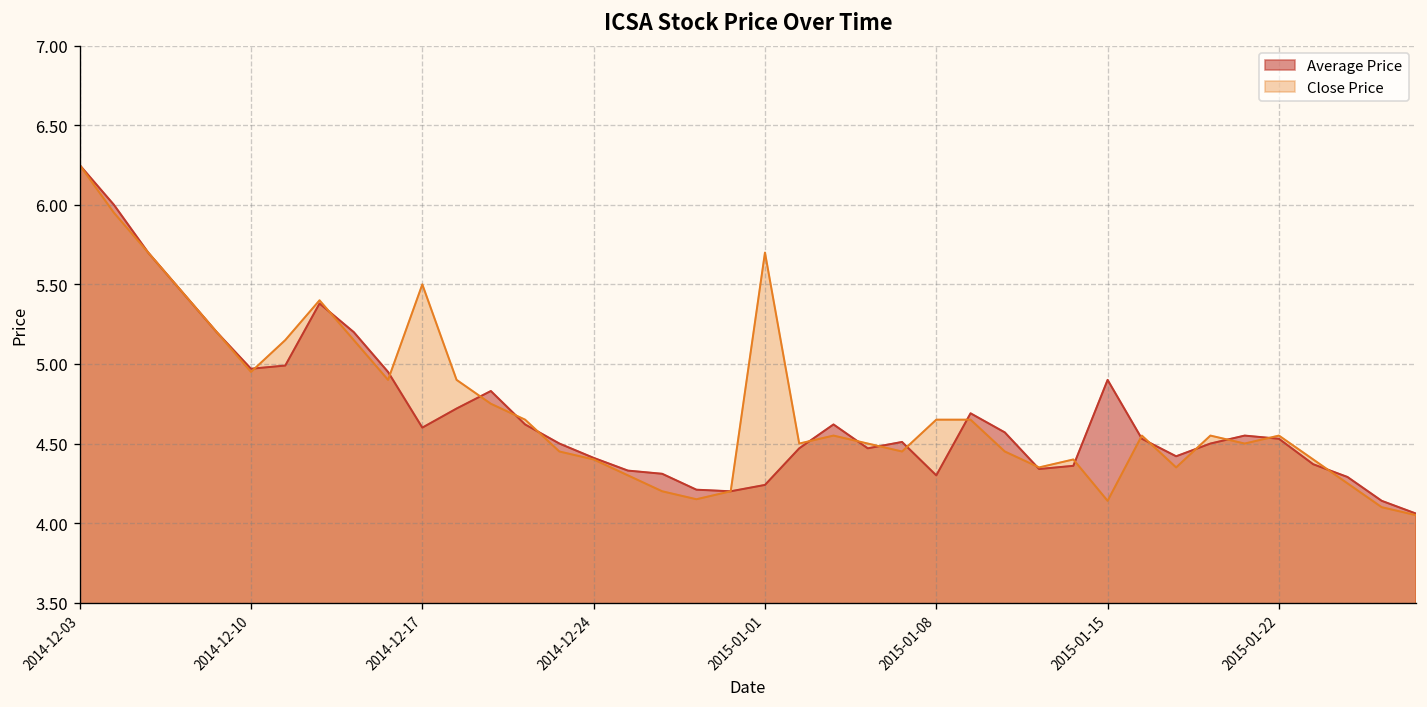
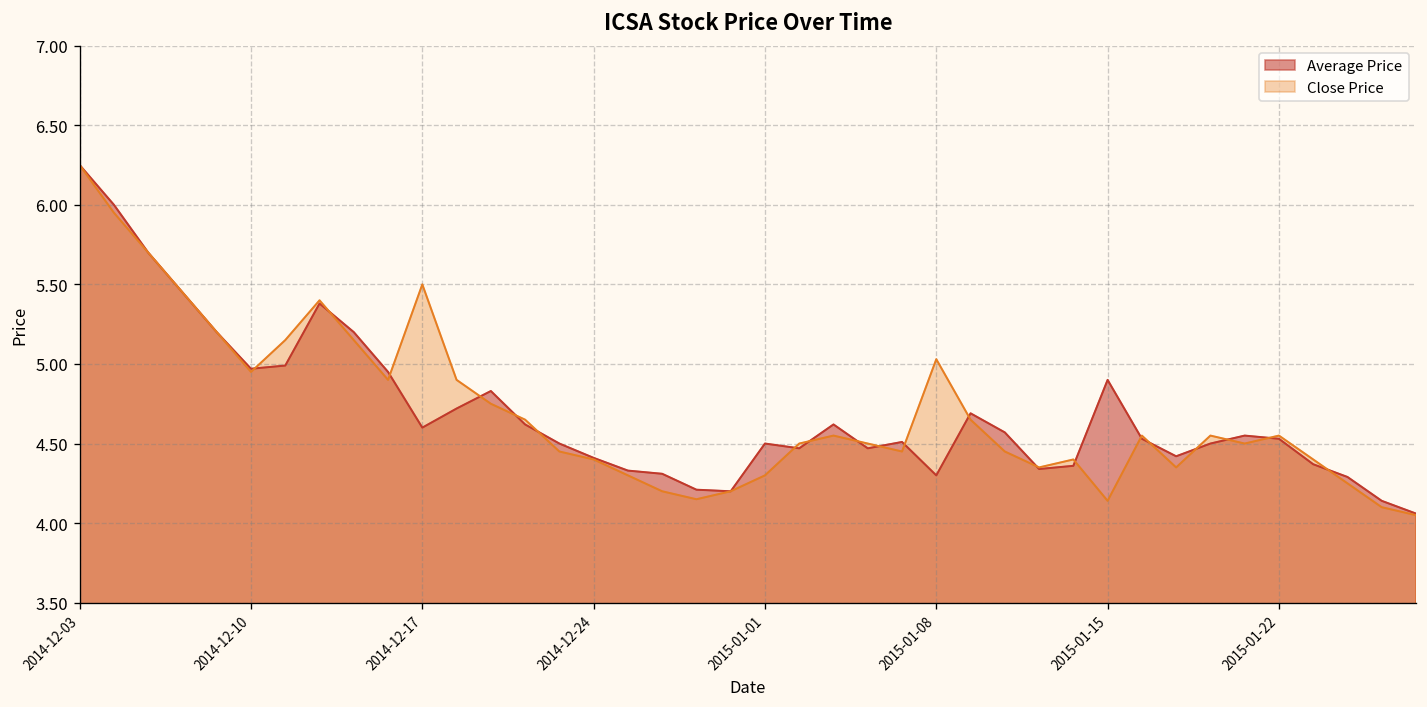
  {
    "Average Price": {
      "2014-12-10": 4.97,
      "2014-12-17": 4.60,
-     "2015-01-01": 4.24,
+     "2015-01-01": 4.50,
      "2015-01-08": 4.30,
      "2015-01-15": 4.90,
      "2015-01-22": 4.53
    },
    "Close Price": {
      "2014-12-10": 4.95,
      "2014-12-17": 5.50,
-     "2015-01-01": 5.7,
-     "2015-01-08": 4.65,
+     "2015-01-01": 4.3,
+     "2015-01-08": 5.03,
      "2015-01-15": 4.14,
      "2015-01-22": 4.55
    }
  }
